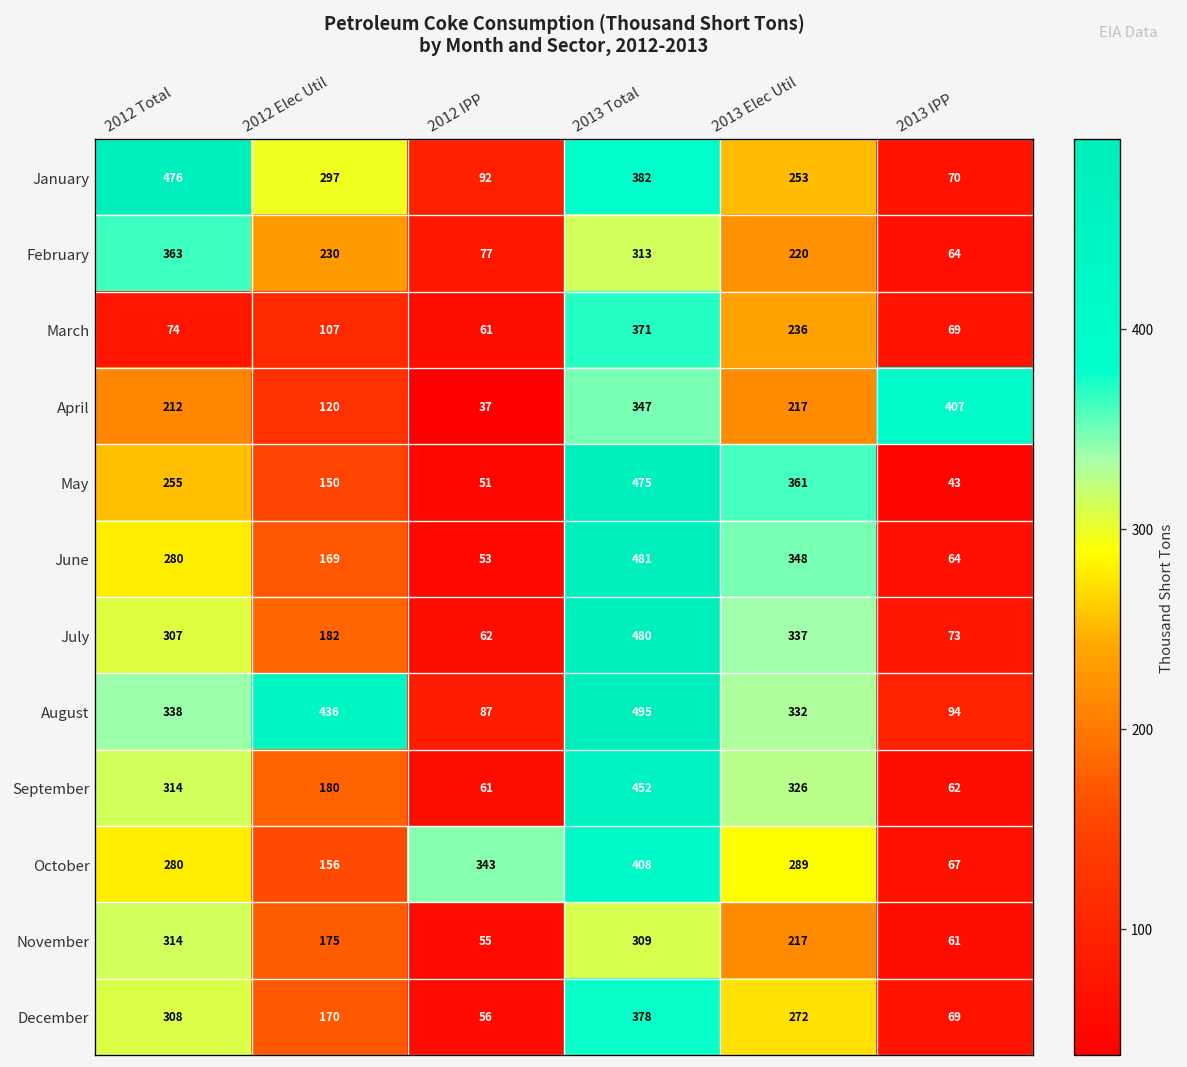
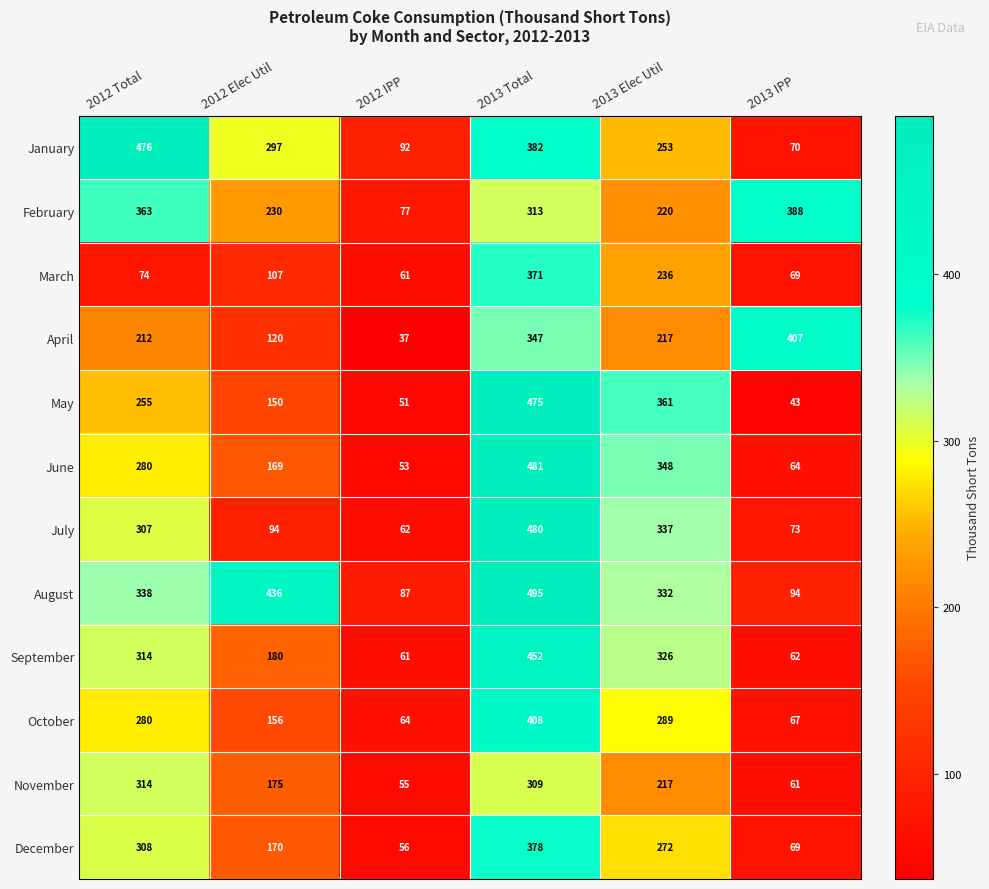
  {
    "January": {
      "2012 Total": 476,
      "2012 Elec Util": 297,
      "2012 IPP": 92,
      "2013 Total": 382,
      "2013 Elec Util": 253,
      "2013 IPP": 70
    },
    "February": {
      "2012 Total": 363,
      "2012 Elec Util": 230,
      "2012 IPP": 77,
      "2013 Total": 313,
      "2013 Elec Util": 220,
-     "2013 IPP": 64
+     "2013 IPP": 388
    },
    "March": {
      "2012 Total": 74,
      "2012 Elec Util": 107,
      "2012 IPP": 61,
      "2013 Total": 371,
      "2013 Elec Util": 236,
      "2013 IPP": 69
    },
    "April": {
      "2012 Total": 212,
      "2012 Elec Util": 120,
      "2012 IPP": 37,
      "2013 Total": 347,
      "2013 Elec Util": 217,
      "2013 IPP": 407
    },
    "May": {
      "2012 Total": 255,
      "2012 Elec Util": 150,
      "2012 IPP": 51,
      "2013 Total": 475,
      "2013 Elec Util": 361,
      "2013 IPP": 43
    },
    "June": {
      "2012 Total": 280,
      "2012 Elec Util": 169,
      "2012 IPP": 53,
      "2013 Total": 481,
      "2013 Elec Util": 348,
      "2013 IPP": 64
    },
    "July": {
      "2012 Total": 307,
-     "2012 Elec Util": 182,
+     "2012 Elec Util": 94,
      "2012 IPP": 62,
      "2013 Total": 480,
      "2013 Elec Util": 337,
      "2013 IPP": 73
    },
    "August": {
      "2012 Total": 338,
      "2012 Elec Util": 436,
      "2012 IPP": 87,
      "2013 Total": 495,
      "2013 Elec Util": 332,
      "2013 IPP": 94
    },
    "September": {
      "2012 Total": 314,
      "2012 Elec Util": 180,
      "2012 IPP": 61,
      "2013 Total": 452,
      "2013 Elec Util": 326,
      "2013 IPP": 62
    },
    "October": {
      "2012 Total": 280,
      "2012 Elec Util": 156,
-     "2012 IPP": 343,
+     "2012 IPP": 64,
      "2013 Total": 408,
      "2013 Elec Util": 289,
      "2013 IPP": 67
    },
    "November": {
      "2012 Total": 314,
      "2012 Elec Util": 175,
      "2012 IPP": 55,
      "2013 Total": 309,
      "2013 Elec Util": 217,
      "2013 IPP": 61
    },
    "December": {
      "2012 Total": 308,
      "2012 Elec Util": 170,
      "2012 IPP": 56,
      "2013 Total": 378,
      "2013 Elec Util": 272,
      "2013 IPP": 69
    }
  }
